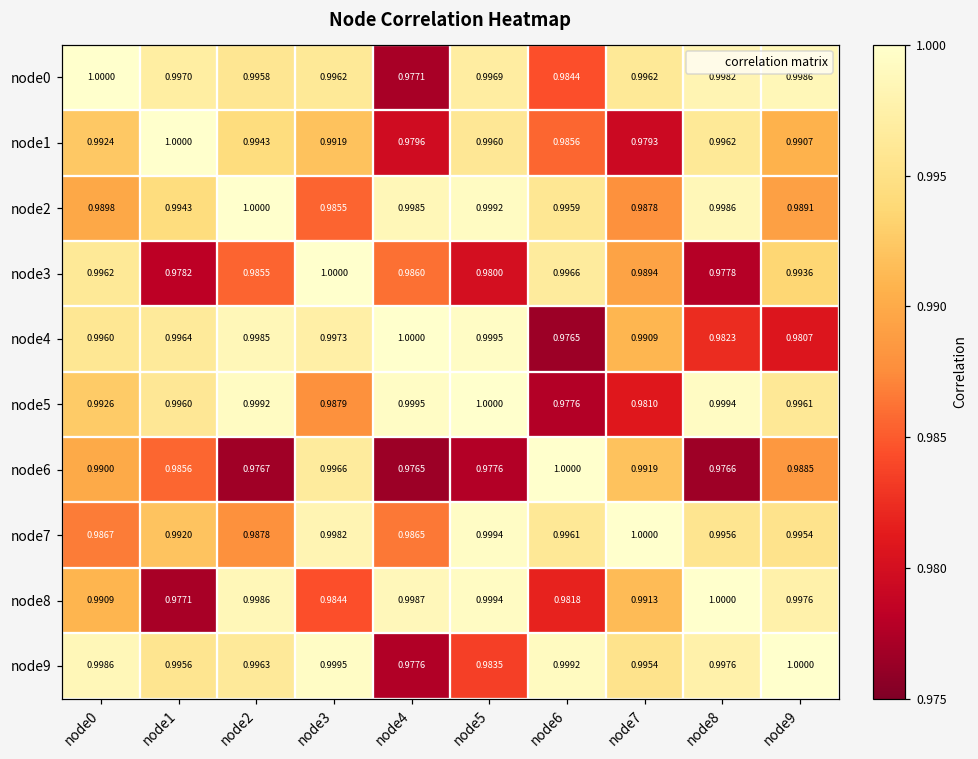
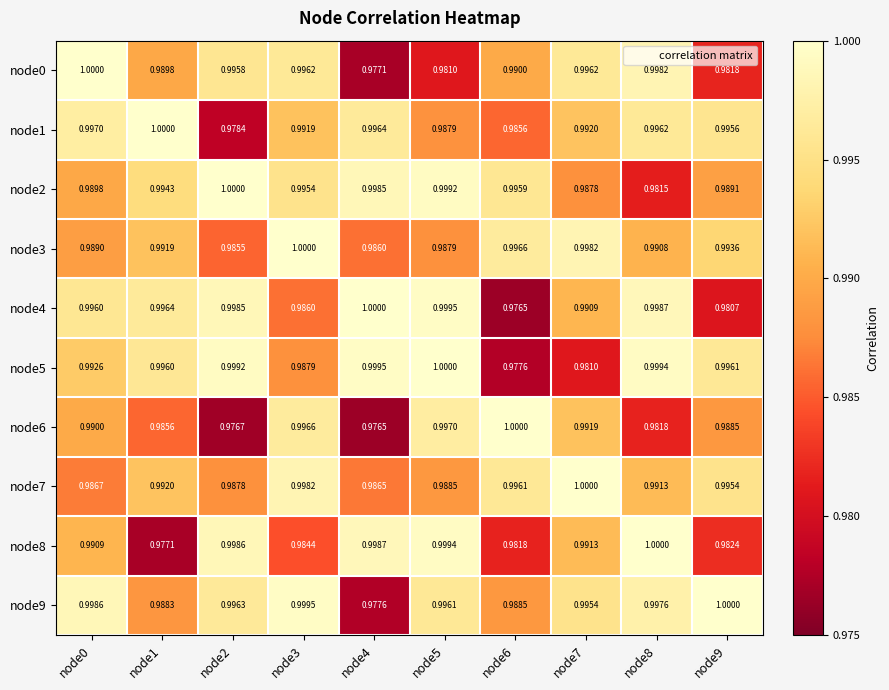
  {
    "node0": {
      "node0": 1.0000,
-     "node1": 0.9970,
+     "node1": 0.9898,
      "node2": 0.9958,
      "node3": 0.9962,
      "node4": 0.9771,
-     "node5": 0.9969,
-     "node6": 0.9844,
+     "node5": 0.9810,
+     "node6": 0.9900,
      "node7": 0.9962,
      "node8": 0.9982,
-     "node9": 0.9986
+     "node9": 0.9818
    },
    "node1": {
-     "node0": 0.9924,
+     "node0": 0.9970,
      "node1": 1.0000,
-     "node2": 0.9943,
+     "node2": 0.9784,
      "node3": 0.9919,
-     "node4": 0.9796,
-     "node5": 0.9960,
+     "node4": 0.9964,
+     "node5": 0.9879,
      "node6": 0.9856,
-     "node7": 0.9793,
+     "node7": 0.9920,
      "node8": 0.9962,
-     "node9": 0.9907
+     "node9": 0.9956
    },
    "node2": {
      "node0": 0.9898,
      "node1": 0.9943,
      "node2": 1.0000,
-     "node3": 0.9855,
+     "node3": 0.9954,
      "node4": 0.9985,
      "node5": 0.9992,
      "node6": 0.9959,
      "node7": 0.9878,
-     "node8": 0.9986,
+     "node8": 0.9815,
      "node9": 0.9891
    },
    "node3": {
-     "node0": 0.9962,
-     "node1": 0.9782,
+     "node0": 0.9890,
+     "node1": 0.9919,
      "node2": 0.9855,
      "node3": 1.0000,
      "node4": 0.9860,
-     "node5": 0.9800,
+     "node5": 0.9879,
      "node6": 0.9966,
-     "node7": 0.9894,
-     "node8": 0.9778,
+     "node7": 0.9982,
+     "node8": 0.9908,
      "node9": 0.9936
    },
    "node4": {
      "node0": 0.9960,
      "node1": 0.9964,
      "node2": 0.9985,
-     "node3": 0.9973,
+     "node3": 0.9860,
      "node4": 1.0000,
      "node5": 0.9995,
      "node6": 0.9765,
      "node7": 0.9909,
-     "node8": 0.9823,
+     "node8": 0.9987,
      "node9": 0.9807
    },
    "node5": {
      "node0": 0.9926,
      "node1": 0.9960,
      "node2": 0.9992,
      "node3": 0.9879,
      "node4": 0.9995,
      "node5": 1.0000,
      "node6": 0.9776,
      "node7": 0.9810,
      "node8": 0.9994,
      "node9": 0.9961
    },
    "node6": {
      "node0": 0.9900,
      "node1": 0.9856,
      "node2": 0.9767,
      "node3": 0.9966,
      "node4": 0.9765,
-     "node5": 0.9776,
+     "node5": 0.9970,
      "node6": 1.0000,
      "node7": 0.9919,
-     "node8": 0.9766,
+     "node8": 0.9818,
      "node9": 0.9885
    },
    "node7": {
      "node0": 0.9867,
      "node1": 0.9920,
      "node2": 0.9878,
      "node3": 0.9982,
      "node4": 0.9865,
-     "node5": 0.9994,
+     "node5": 0.9885,
      "node6": 0.9961,
      "node7": 1.0000,
-     "node8": 0.9956,
+     "node8": 0.9913,
      "node9": 0.9954
    },
    "node8": {
      "node0": 0.9909,
      "node1": 0.9771,
      "node2": 0.9986,
      "node3": 0.9844,
      "node4": 0.9987,
      "node5": 0.9994,
      "node6": 0.9818,
      "node7": 0.9913,
      "node8": 1.0000,
-     "node9": 0.9976
+     "node9": 0.9824
    },
    "node9": {
      "node0": 0.9986,
-     "node1": 0.9956,
+     "node1": 0.9883,
      "node2": 0.9963,
      "node3": 0.9995,
      "node4": 0.9776,
-     "node5": 0.9835,
-     "node6": 0.9992,
+     "node5": 0.9961,
+     "node6": 0.9885,
      "node7": 0.9954,
      "node8": 0.9976,
      "node9": 1.0000
    }
  }
